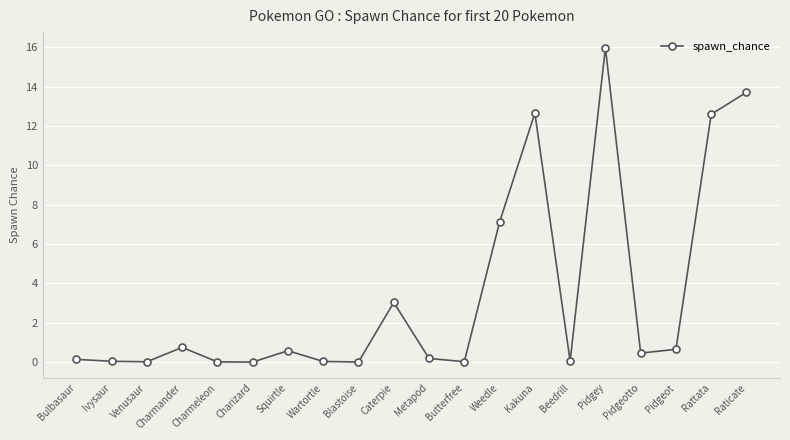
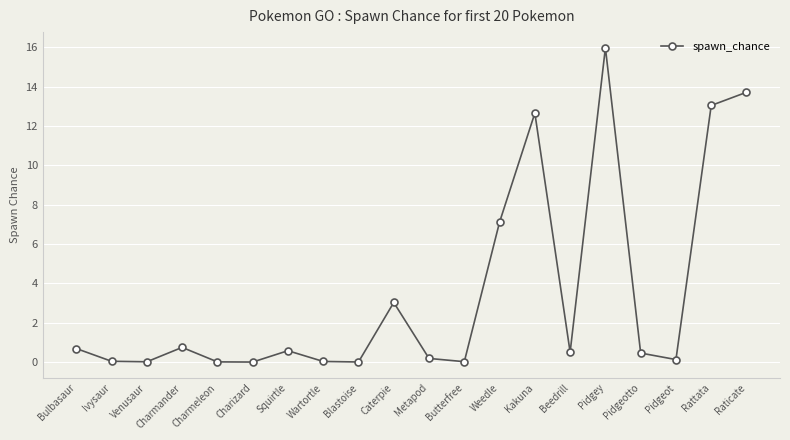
  {
-   "Bulbasaur": 0.1,
+   "Bulbasaur": 0.7,
    "Ivysaur": 0.0,
    "Venusaur": 0.0,
    "Charmander": 0.7,
    "Charmeleon": 0.0,
    "Charizard": 0.0,
    "Squirtle": 0.6,
    "Wartortle": 0.0,
    "Blastoise": 0.0,
    "Caterpie": 3.0,
    "Metapod": 0.2,
    "Butterfree": 0.0,
    "Weedle": 7.1,
    "Kakuna": 12.7,
-   "Beedrill": 0.1,
+   "Beedrill": 0.5,
    "Pidgey": 16.0,
    "Pidgeotto": 0.5,
-   "Pidgeot": 0.7,
-   "Rattata": 12.6,
+   "Pidgeot": 0.1,
+   "Rattata": 13.1,
    "Raticate": 13.7
  }
